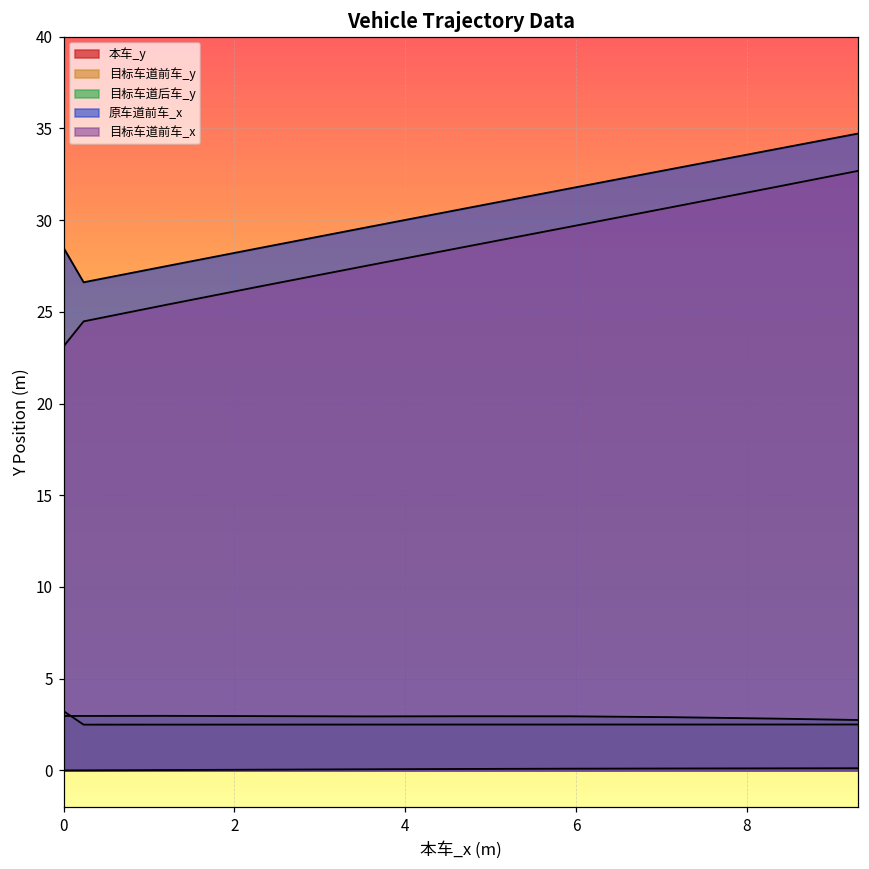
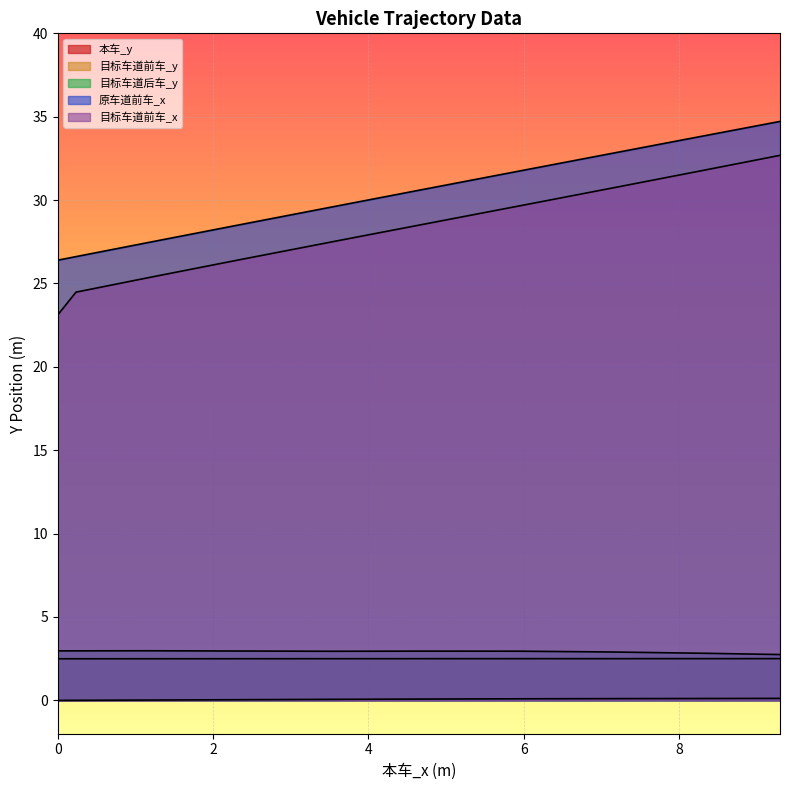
  {
    "本车_y": {
      "0": 0.0
    },
    "目标车道前车_y": {
-     "0": 3.2
+     "0": 2.5
    },
    "目标车道后车_y": {
      "0": 3.0
    },
    "原车道前车_x": {
-     "0": 28.5
+     "0": 26.4
    },
    "目标车道前车_x": {
      "0": 23.1
    }
  }
